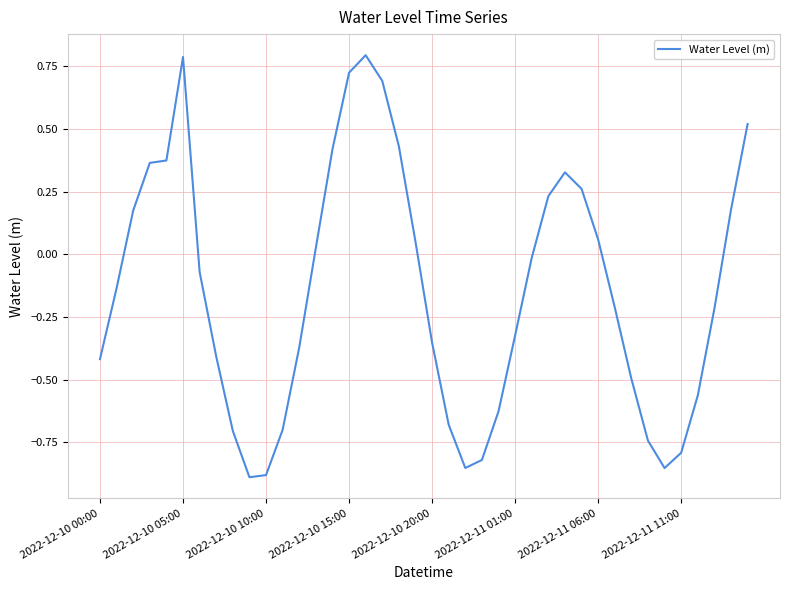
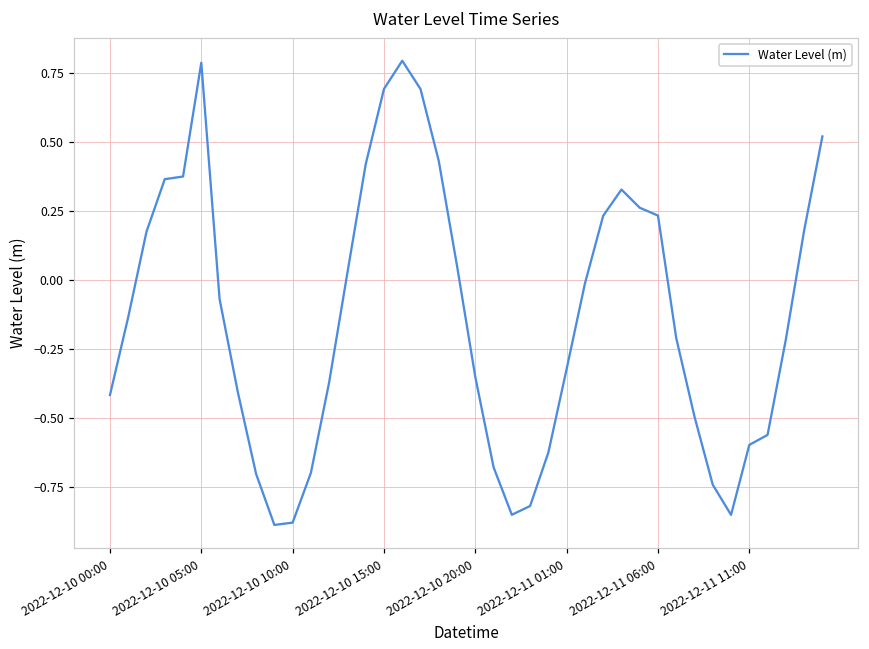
  {
    "2022-12-10 00:00": -0.42,
    "2022-12-10 05:00": 0.79,
    "2022-12-10 10:00": -0.88,
-   "2022-12-10 15:00": 0.72,
+   "2022-12-10 15:00": 0.69,
    "2022-12-10 20:00": -0.35,
    "2022-12-11 01:00": -0.32,
-   "2022-12-11 06:00": 0.06,
-   "2022-12-11 11:00": -0.79
+   "2022-12-11 06:00": 0.23,
+   "2022-12-11 11:00": -0.60
  }
